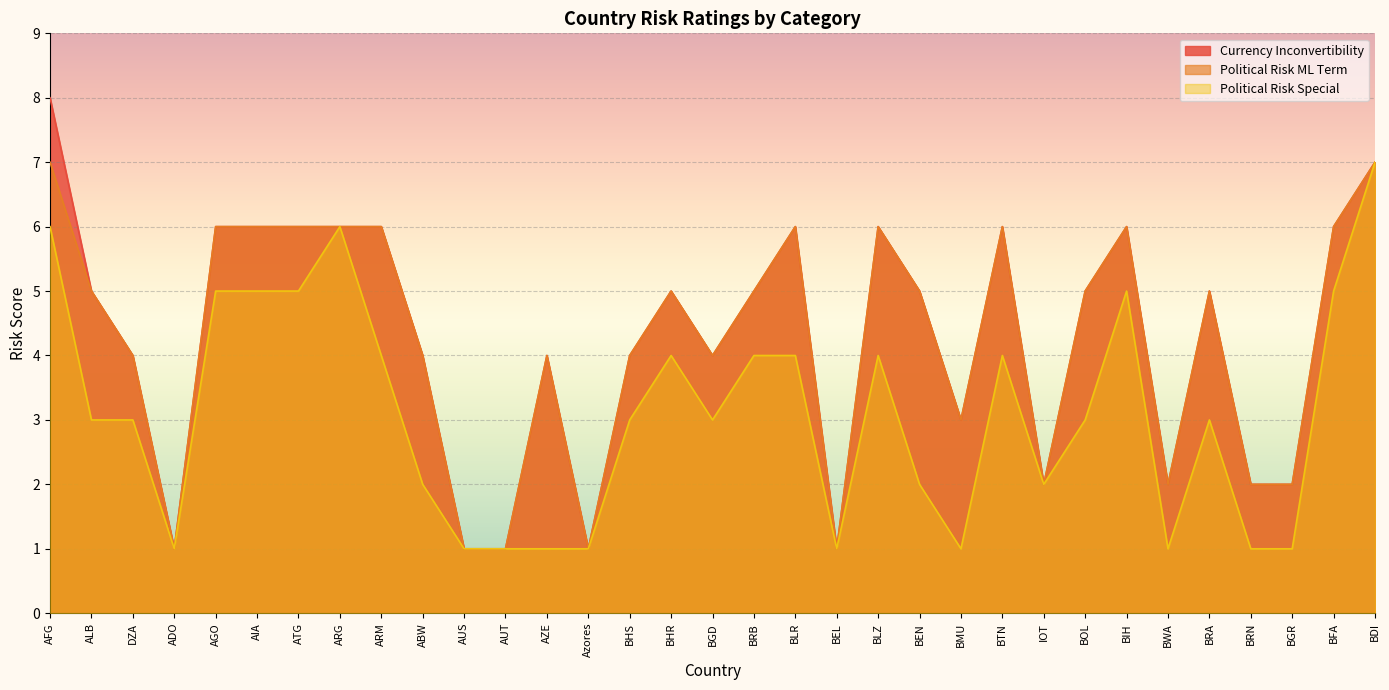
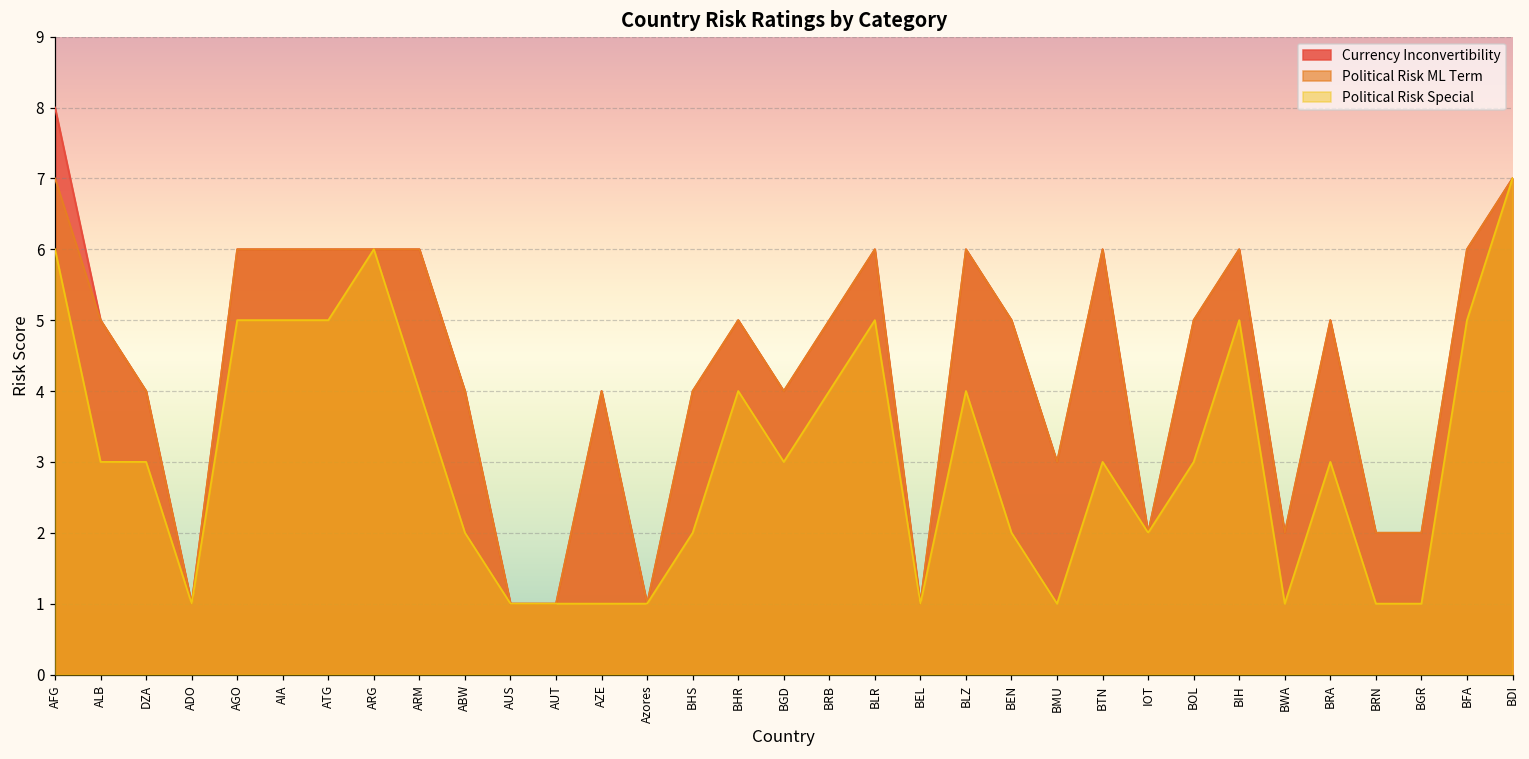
  {
    "Political Risk Special": {
      "AFG": 6,
      "ALB": 3,
      "DZA": 3,
      "AGO": 5,
      "AIA": 5,
      "ATG": 5,
      "ARM": 4,
      "ABW": 2,
      "AZE": 1,
-     "BHS": 3,
+     "BHS": 2,
      "BHR": 4,
      "BGD": 3,
      "BRB": 4,
-     "BLR": 4,
+     "BLR": 5,
      "BLZ": 4,
      "BEN": 2,
      "BMU": 1,
-     "BTN": 4,
+     "BTN": 3,
      "BOL": 3,
      "BIH": 5,
      "BWA": 1,
      "BRA": 3,
      "BRN": 1,
      "BGR": 1,
      "BFA": 5
    }
  }
